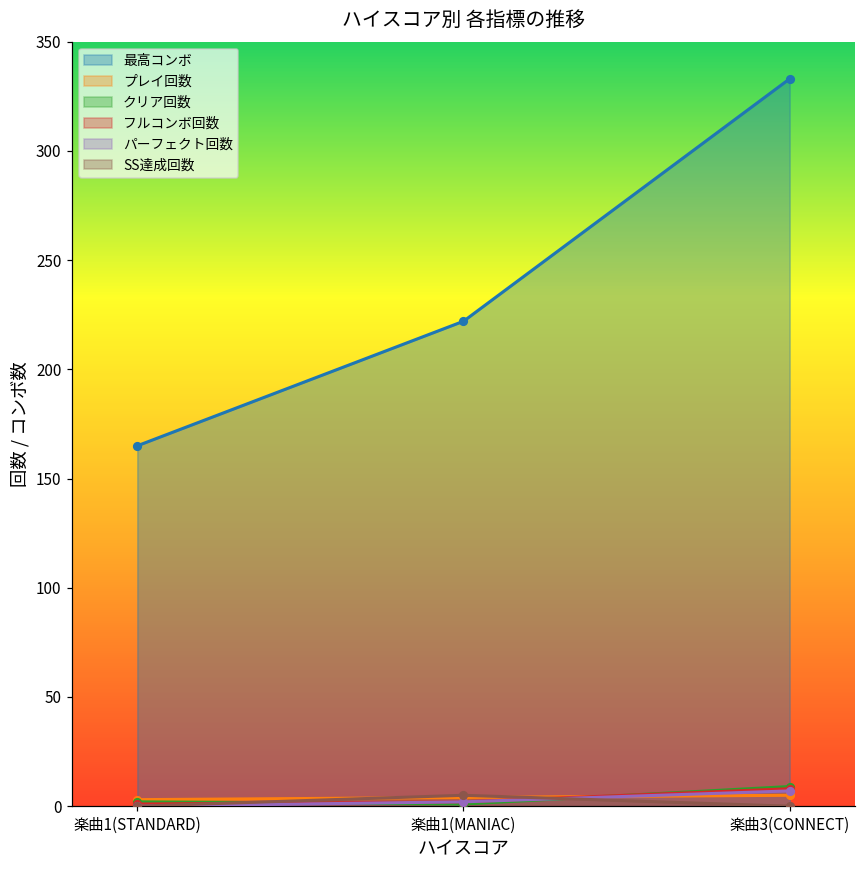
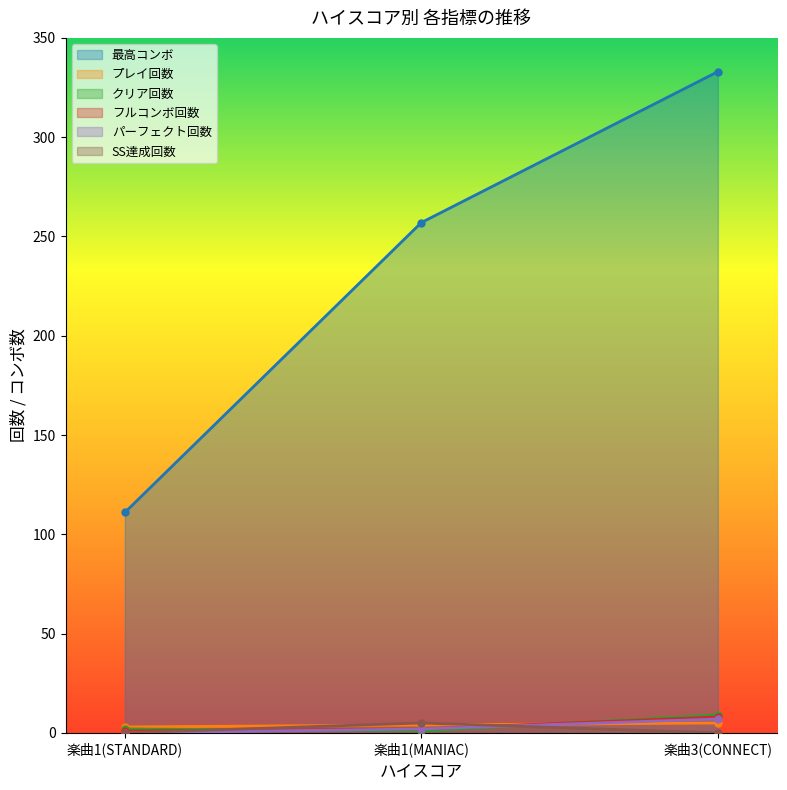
  {
    "最高コンボ": {
-     "楽曲1(STANDARD)": 165,
-     "楽曲1(MANIAC)": 222,
+     "楽曲1(STANDARD)": 111,
+     "楽曲1(MANIAC)": 257,
      "楽曲3(CONNECT)": 333
    }
  }
